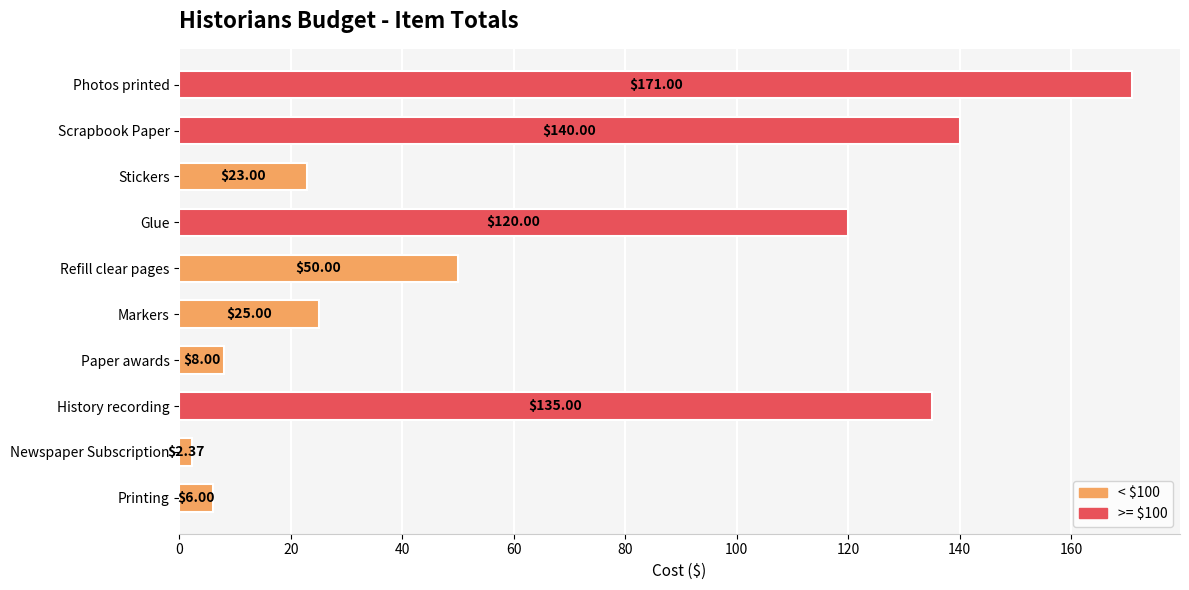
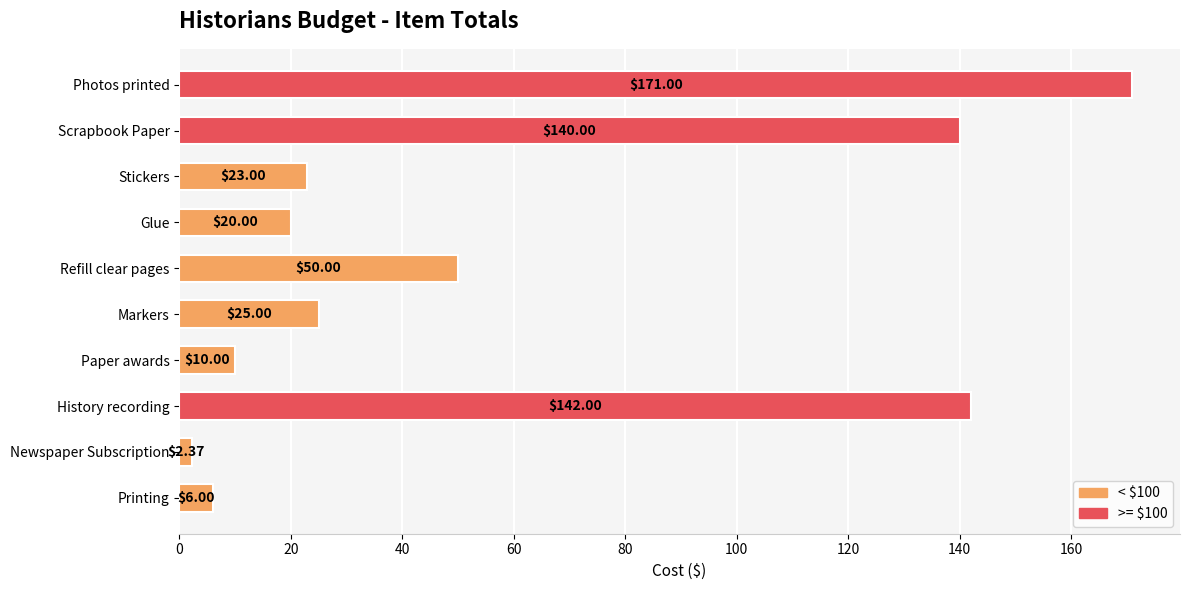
  {
    "Photos printed": "$171.00",
    "Scrapbook Paper": "$140.00",
    "Stickers": "$23.00",
-   "Glue": "$120.00",
+   "Glue": "$20.00",
    "Refill clear pages": "$50.00",
    "Markers": "$25.00",
-   "Paper awards": "$8.00",
-   "History recording": "$135.00",
+   "Paper awards": "$10.00",
+   "History recording": "$142.00",
    "Newspaper Subscription": "$2.37",
    "Printing": "$6.00"
  }
